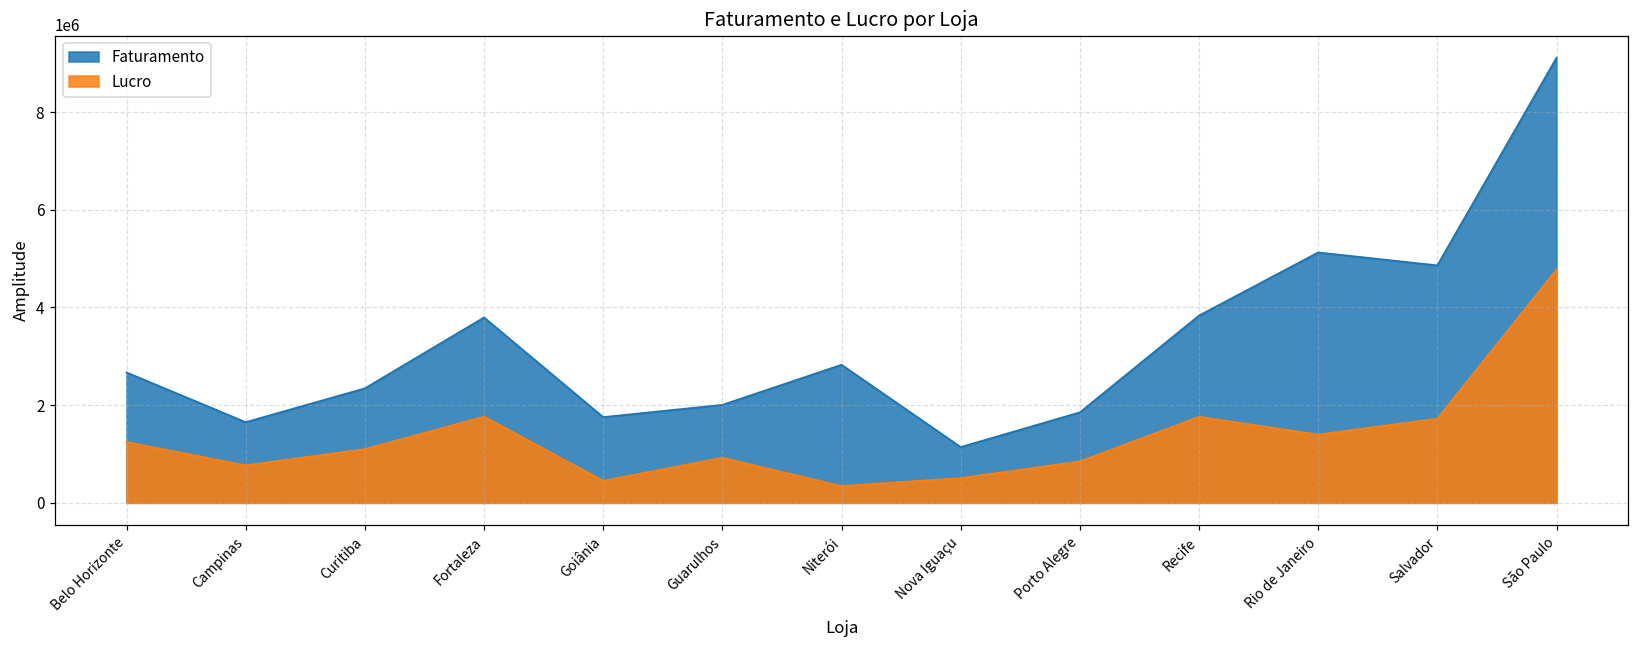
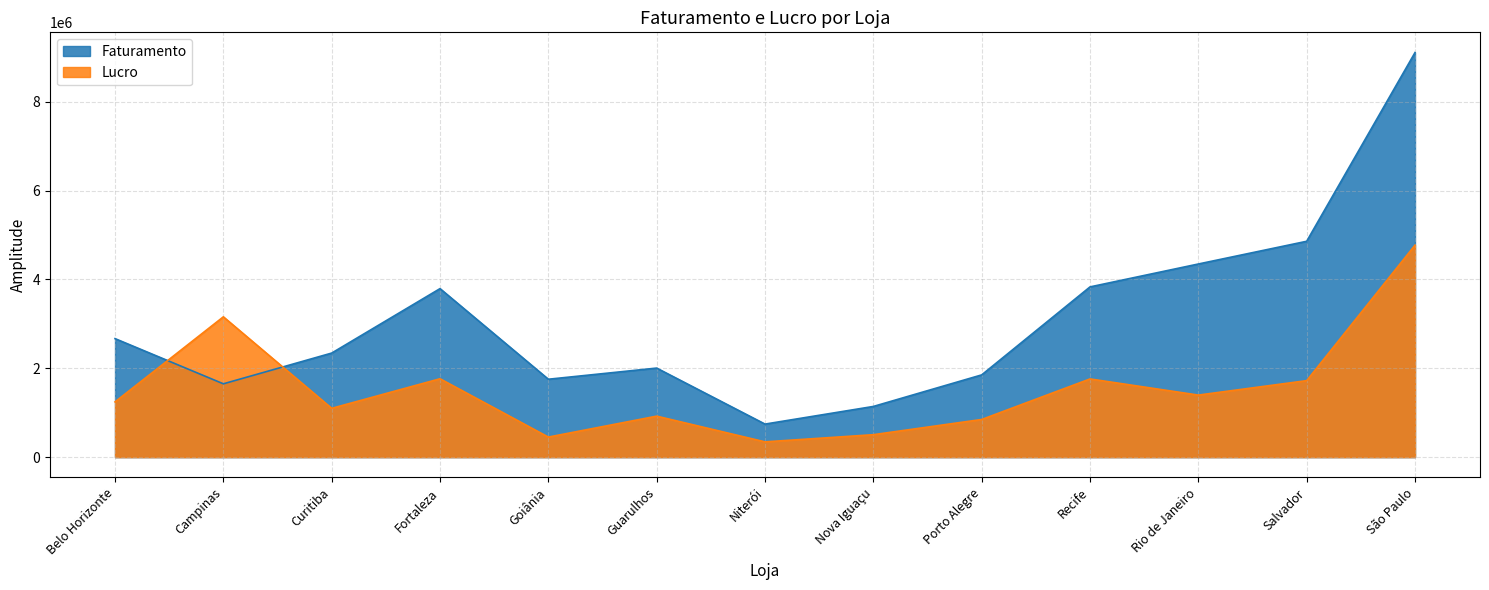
  {
    "Faturamento": {
      "Belo Horizonte": 2700000,
      "Campinas": 1700000,
      "Curitiba": 2300000,
      "Fortaleza": 3800000,
      "Goiânia": 1800000,
      "Guarulhos": 2000000,
-     "Niterói": 2800000,
+     "Niterói": 700000,
      "Nova Iguaçu": 1100000,
      "Porto Alegre": 1900000,
      "Recife": 3800000,
-     "Rio de Janeiro": 5100000,
+     "Rio de Janeiro": 4300000,
      "Salvador": 4900000,
      "São Paulo": 9100000
    },
    "Lucro": {
      "Belo Horizonte": 1200000,
-     "Campinas": 800000,
+     "Campinas": 3200000,
      "Curitiba": 1100000,
      "Fortaleza": 1800000,
      "Goiânia": 500000,
      "Guarulhos": 900000,
      "Niterói": 300000,
      "Nova Iguaçu": 500000,
      "Porto Alegre": 800000,
      "Recife": 1800000,
      "Rio de Janeiro": 1400000,
      "Salvador": 1700000,
      "São Paulo": 4800000
    }
  }
